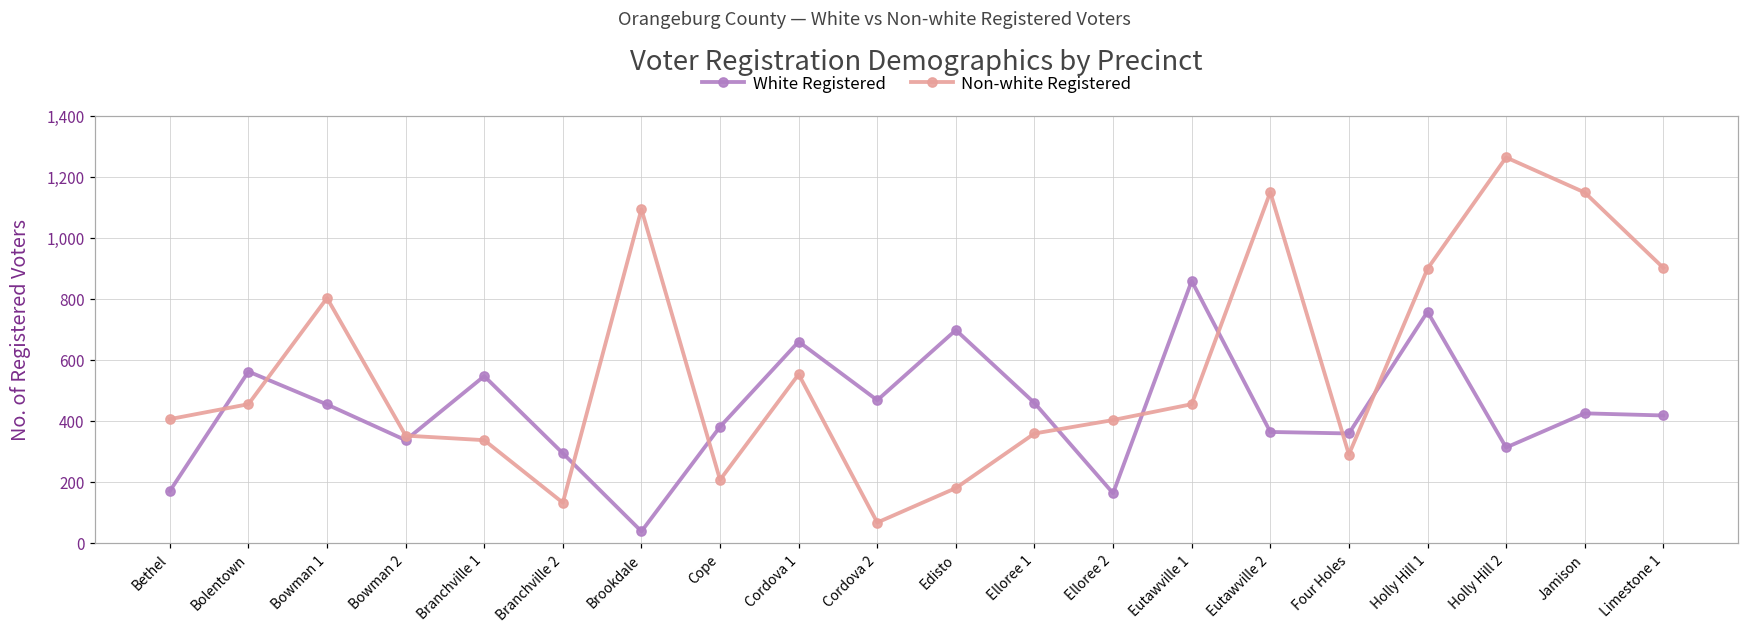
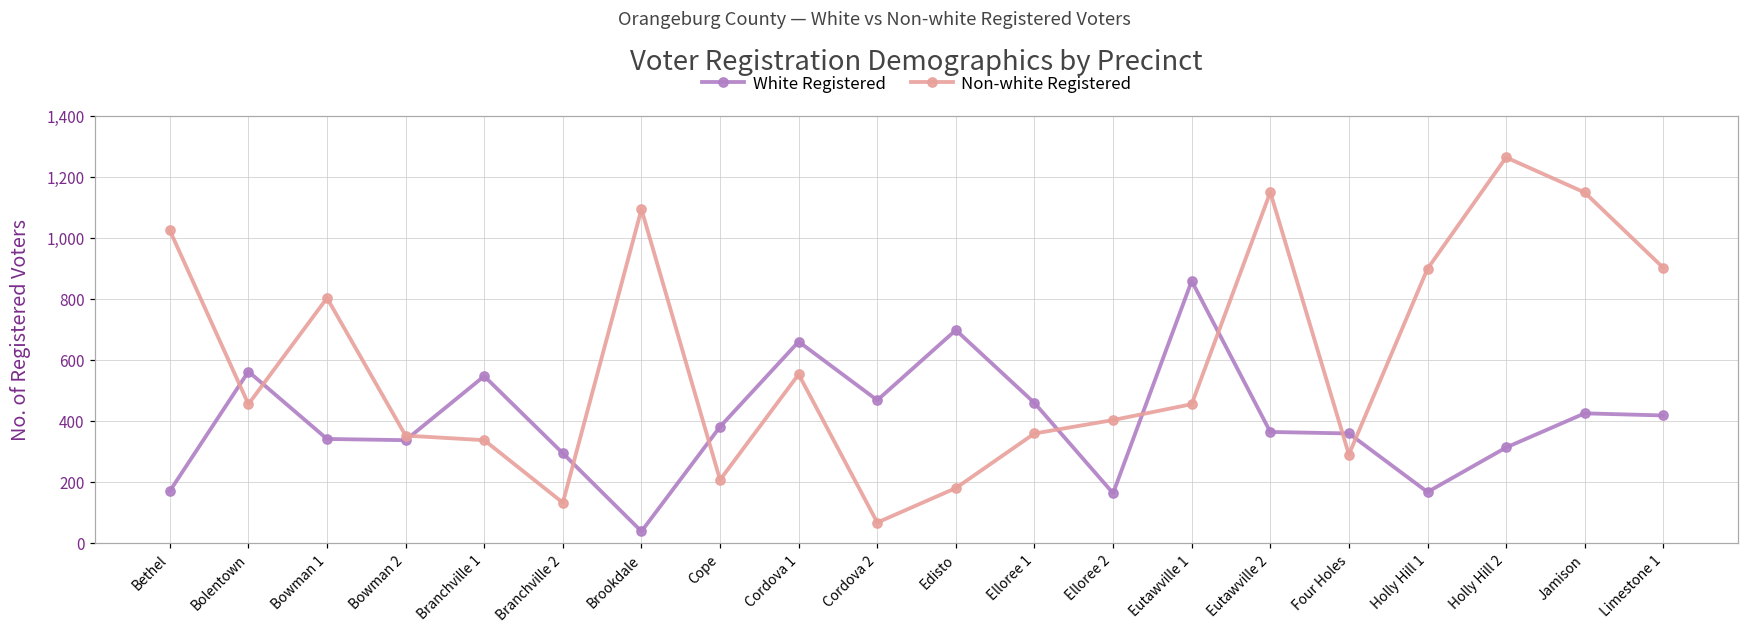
  {
    "White Registered": {
      "Bethel": "170",
      "Bolentown": "560",
-     "Bowman 1": "450",
+     "Bowman 1": "340",
      "Bowman 2": "340",
      "Branchville 1": "550",
      "Branchville 2": "290",
      "Brookdale": "40",
      "Cope": "380",
      "Cordova 1": "660",
      "Cordova 2": "470",
      "Edisto": "700",
      "Elloree 1": "460",
      "Elloree 2": "160",
      "Eutawville 1": "860",
      "Eutawville 2": "360",
      "Four Holes": "360",
-     "Holly Hill 1": "760",
+     "Holly Hill 1": "170",
      "Holly Hill 2": "310",
      "Jamison": "420",
      "Limestone 1": "420"
    },
    "Non-white Registered": {
-     "Bethel": "410",
+     "Bethel": "1,020",
      "Bolentown": "450",
      "Bowman 1": "800",
      "Bowman 2": "350",
      "Branchville 1": "340",
      "Branchville 2": "130",
      "Brookdale": "1,090",
      "Cope": "210",
      "Cordova 1": "550",
      "Cordova 2": "70",
      "Edisto": "180",
      "Elloree 1": "360",
      "Elloree 2": "400",
      "Eutawville 1": "450",
      "Eutawville 2": "1,150",
      "Four Holes": "290",
      "Holly Hill 1": "900",
      "Holly Hill 2": "1,260",
      "Jamison": "1,150",
      "Limestone 1": "900"
    }
  }
